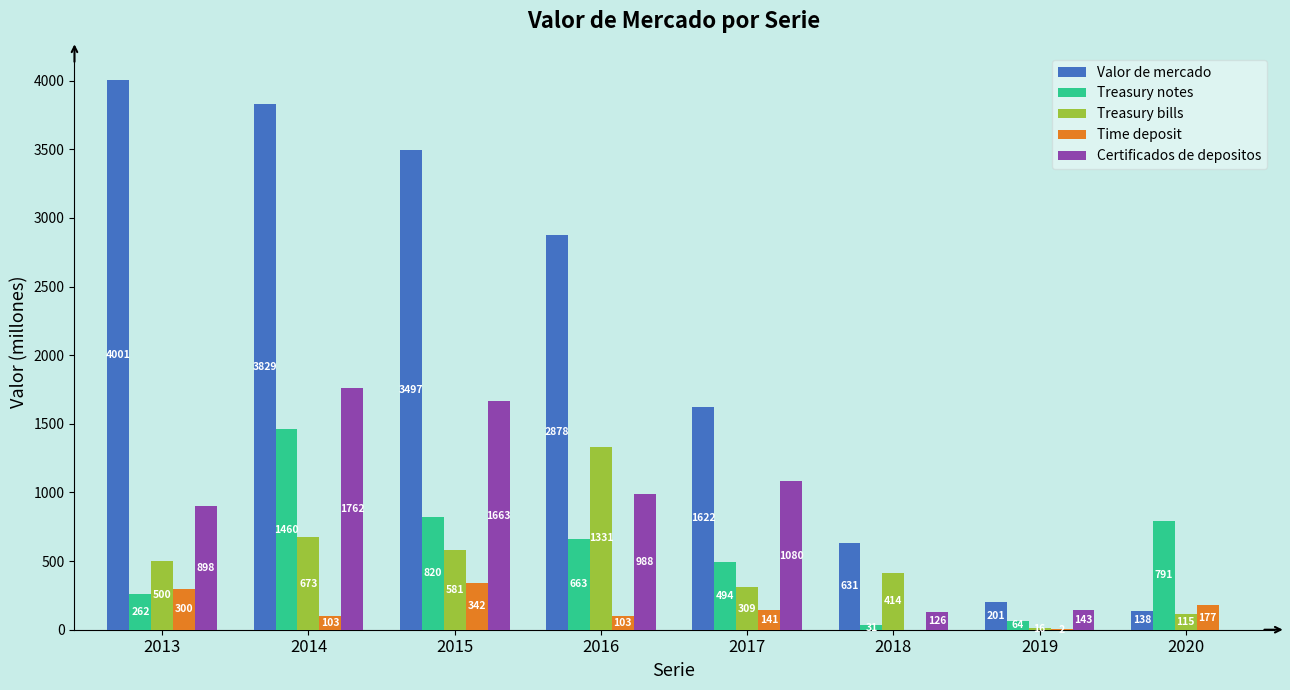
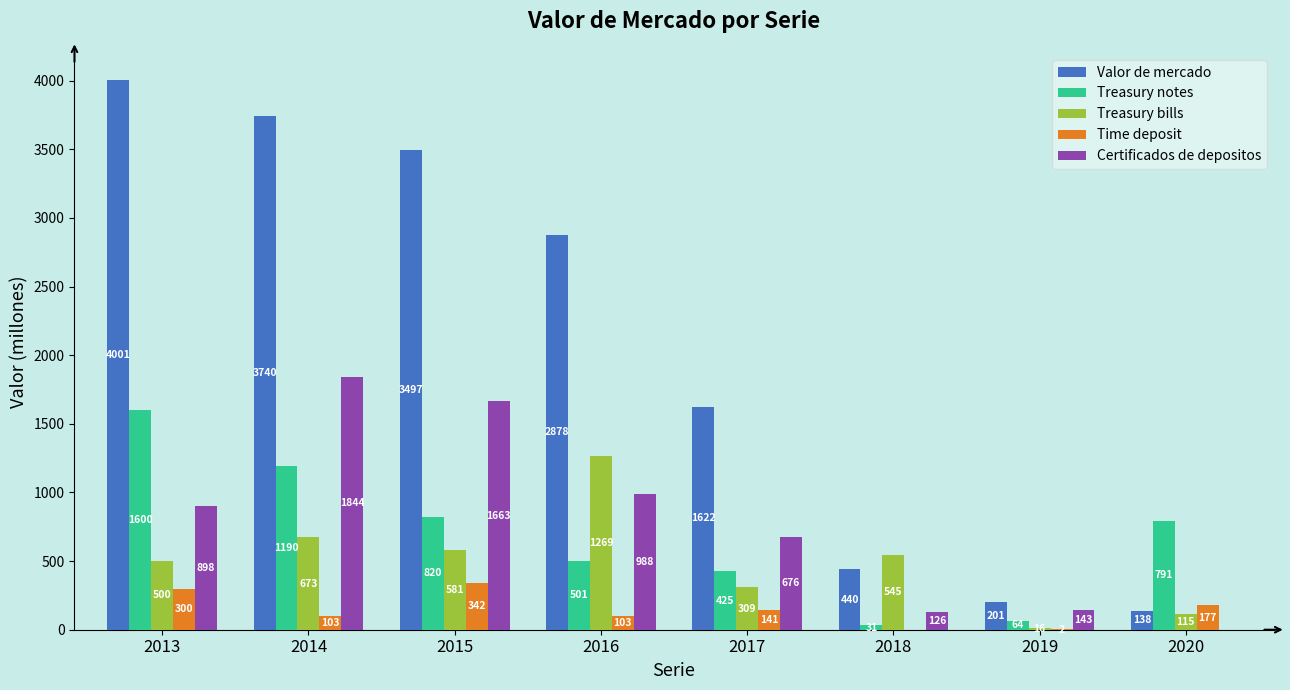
  {
    "Valor de mercado": {
      "2013": 4001,
-     "2014": 3829,
+     "2014": 3740,
      "2015": 3497,
      "2016": 2878,
      "2017": 1622,
-     "2018": 631,
+     "2018": 440,
      "2019": 201,
      "2020": 138
    },
    "Treasury notes": {
-     "2013": 262,
-     "2014": 1460,
+     "2013": 1600,
+     "2014": 1190,
      "2015": 820,
-     "2016": 663,
-     "2017": 494,
+     "2016": 501,
+     "2017": 425,
      "2018": 31,
      "2019": 64,
      "2020": 791
    },
    "Treasury bills": {
      "2013": 500,
      "2014": 673,
      "2015": 581,
-     "2016": 1331,
+     "2016": 1269,
      "2017": 309,
-     "2018": 414,
+     "2018": 545,
      "2019": 16,
      "2020": 115
    },
    "Time deposit": {
      "2013": 300,
      "2014": 103,
      "2015": 342,
      "2016": 103,
      "2017": 141,
      "2019": 2,
      "2020": 177
    },
    "Certificados de depositos": {
      "2013": 898,
-     "2014": 1762,
+     "2014": 1844,
      "2015": 1663,
      "2016": 988,
-     "2017": 1080,
+     "2017": 676,
      "2018": 126,
      "2019": 143
    }
  }
